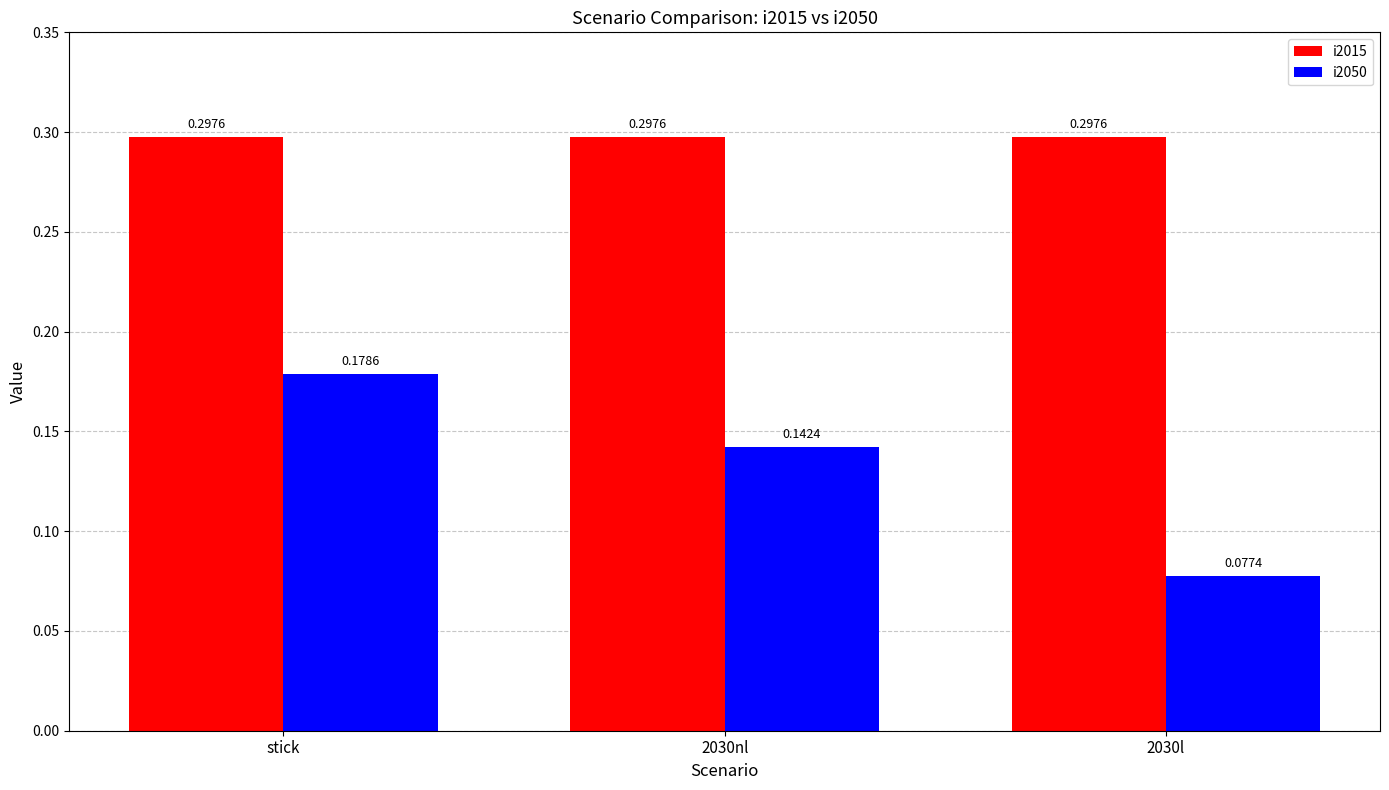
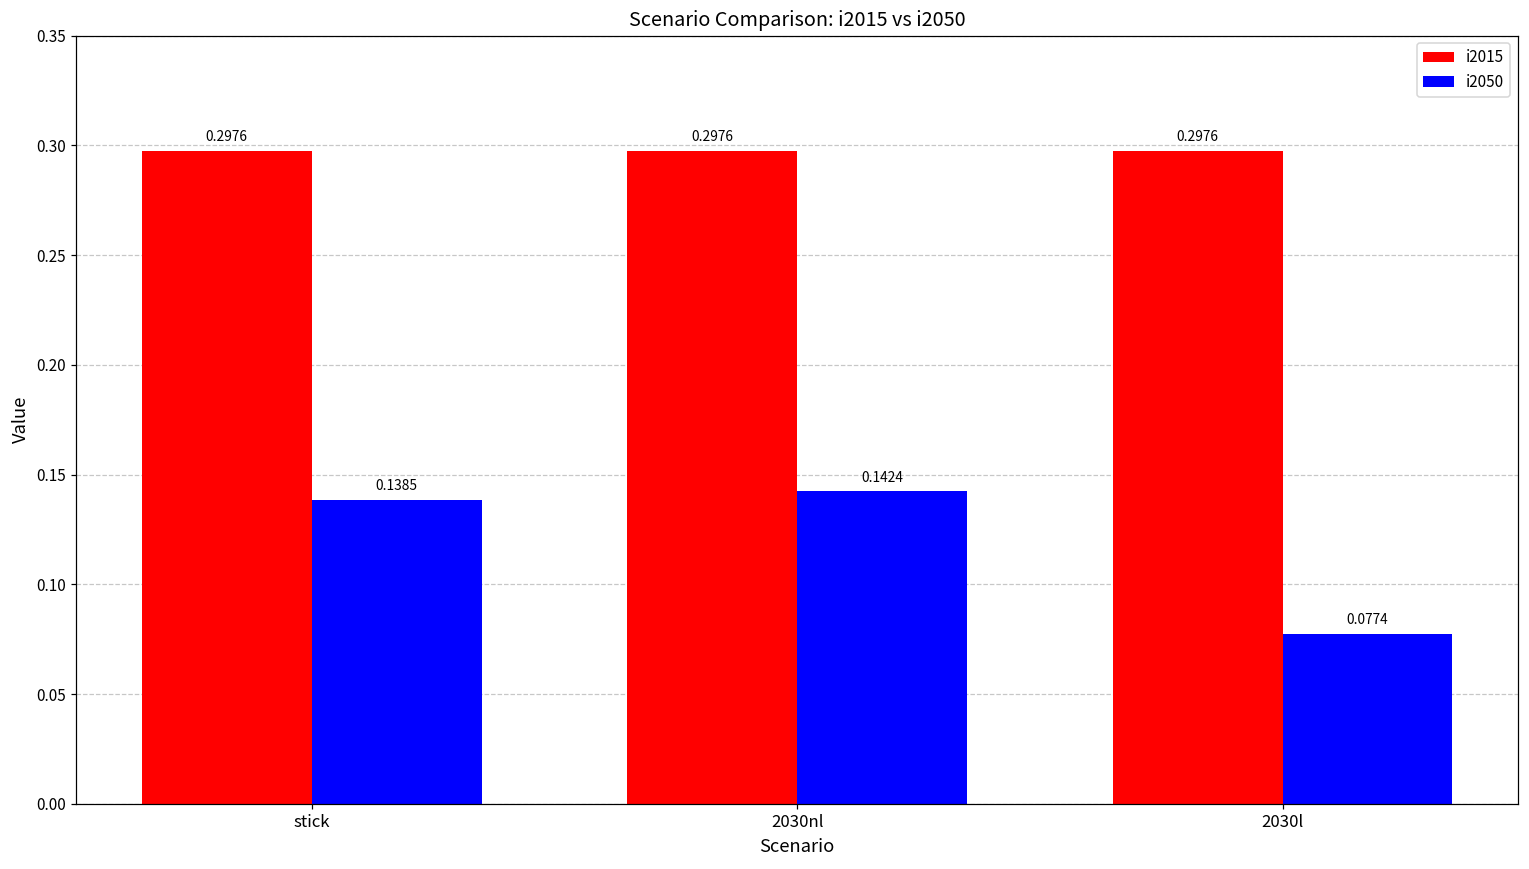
  {
    "i2015": {
      "stick": 0.2976,
      "2030nl": 0.2976,
      "2030l": 0.2976
    },
    "i2050": {
-     "stick": 0.1786,
+     "stick": 0.1385,
      "2030nl": 0.1424,
      "2030l": 0.0774
    }
  }
